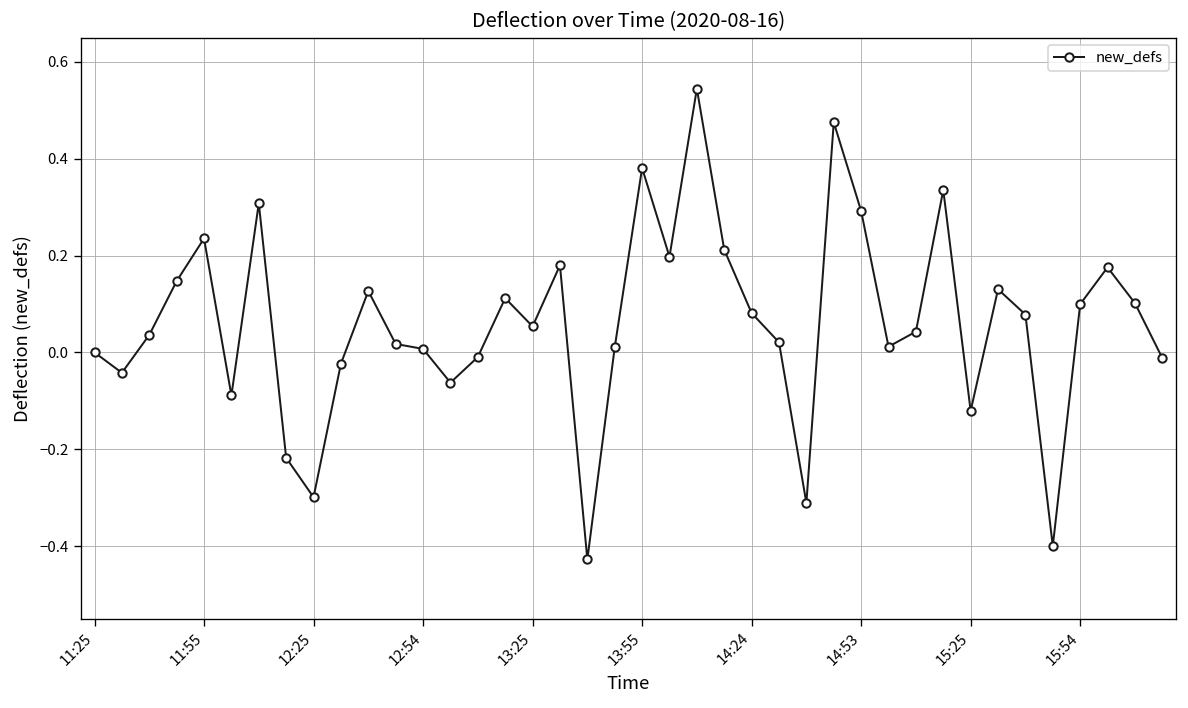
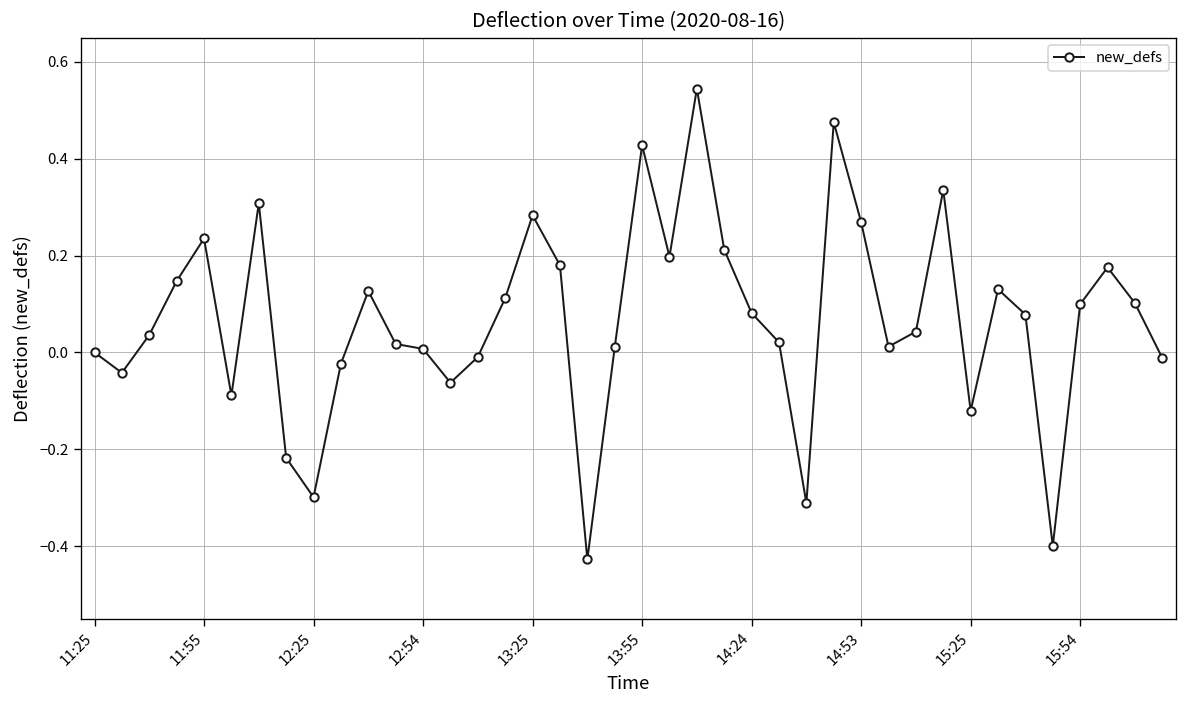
  {
    "11:25": 0.00,
    "11:55": 0.24,
    "12:25": -0.30,
    "12:54": 0.01,
-   "13:25": 0.05,
-   "13:55": 0.38,
+   "13:25": 0.28,
+   "13:55": 0.43,
    "14:24": 0.08,
-   "14:53": 0.29,
+   "14:53": 0.27,
    "15:25": -0.12,
    "15:54": 0.10
  }
